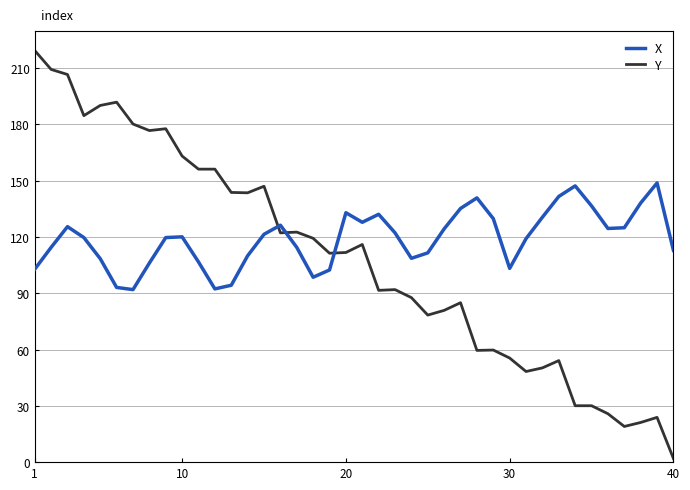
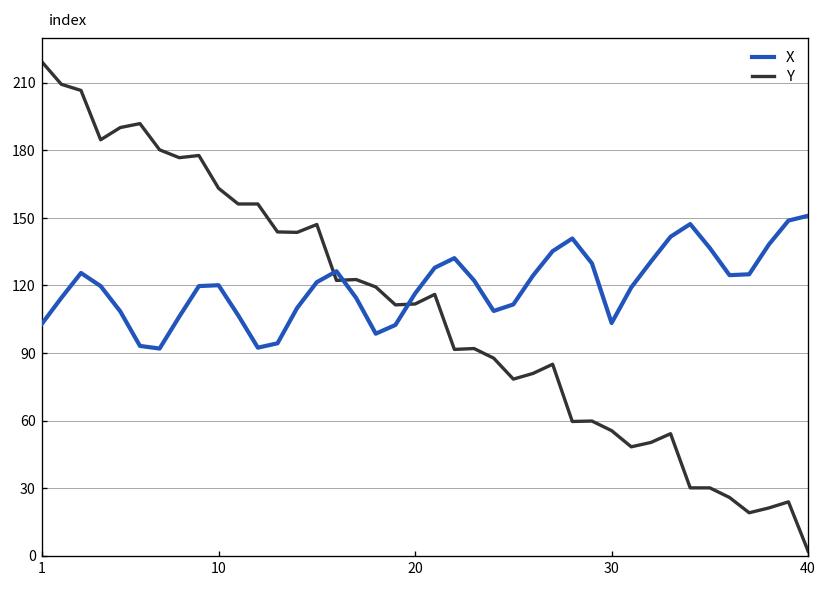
  {
    "X": {
      "1": 103,
      "10": 120,
-     "20": 133,
+     "20": 116,
      "30": 103,
-     "40": 113
+     "40": 151
    },
    "Y": {
      "1": 219,
      "10": 163,
      "20": 112,
      "30": 55,
      "40": 2
    }
  }
